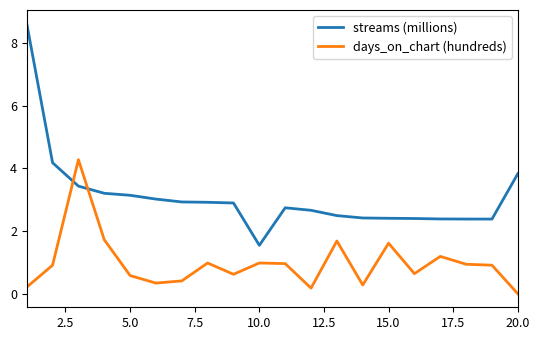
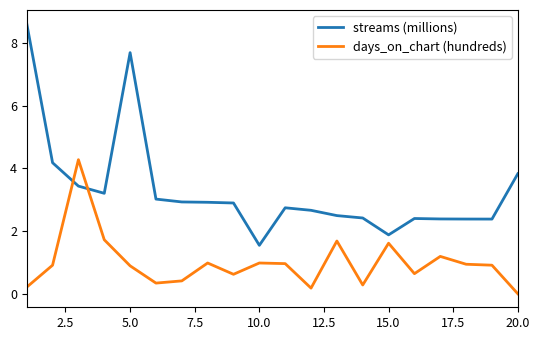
  {
    "streams (millions)": {
-     "5.0": 3.1,
+     "5.0": 7.7,
      "10.0": 1.6,
-     "15.0": 2.4,
+     "15.0": 1.9,
      "20.0": 3.8
    },
    "days_on_chart (hundreds)": {
-     "5.0": 0.6,
+     "5.0": 0.9,
      "10.0": 1.0,
      "15.0": 1.6,
      "20.0": 0.0
    }
  }
